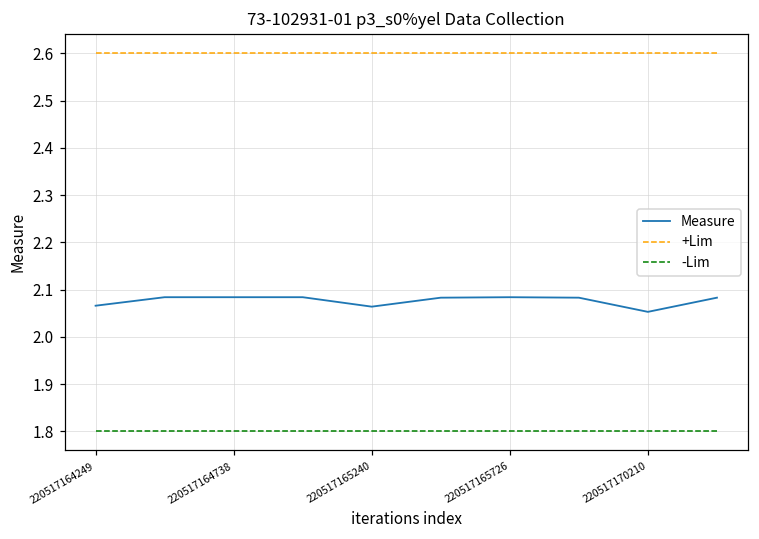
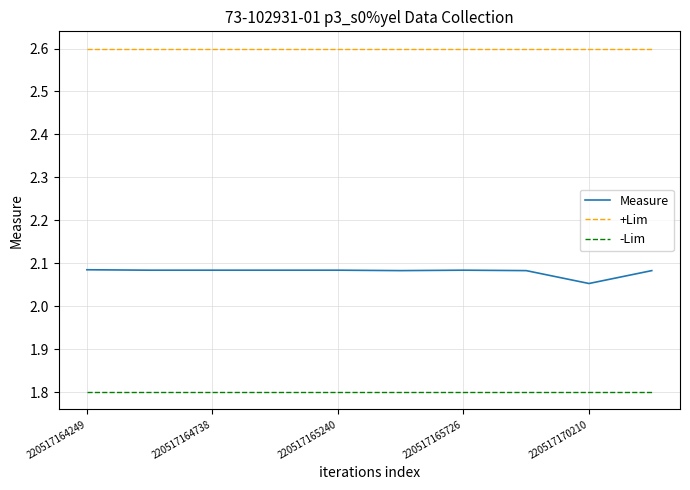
  {
    "Measure": {
-     "220517164249": 2.07,
+     "220517164249": 2.09,
      "220517164738": 2.08,
-     "220517165240": 2.06,
+     "220517165240": 2.08,
      "220517165726": 2.08,
      "220517170210": 2.05
    },
    "+Lim": {
      "220517164249": 2.60,
      "220517164738": 2.60,
      "220517165240": 2.60,
      "220517165726": 2.60,
      "220517170210": 2.60
    },
    "-Lim": {
      "220517164249": 1.80,
      "220517164738": 1.80,
      "220517165240": 1.80,
      "220517165726": 1.80,
      "220517170210": 1.80
    }
  }
